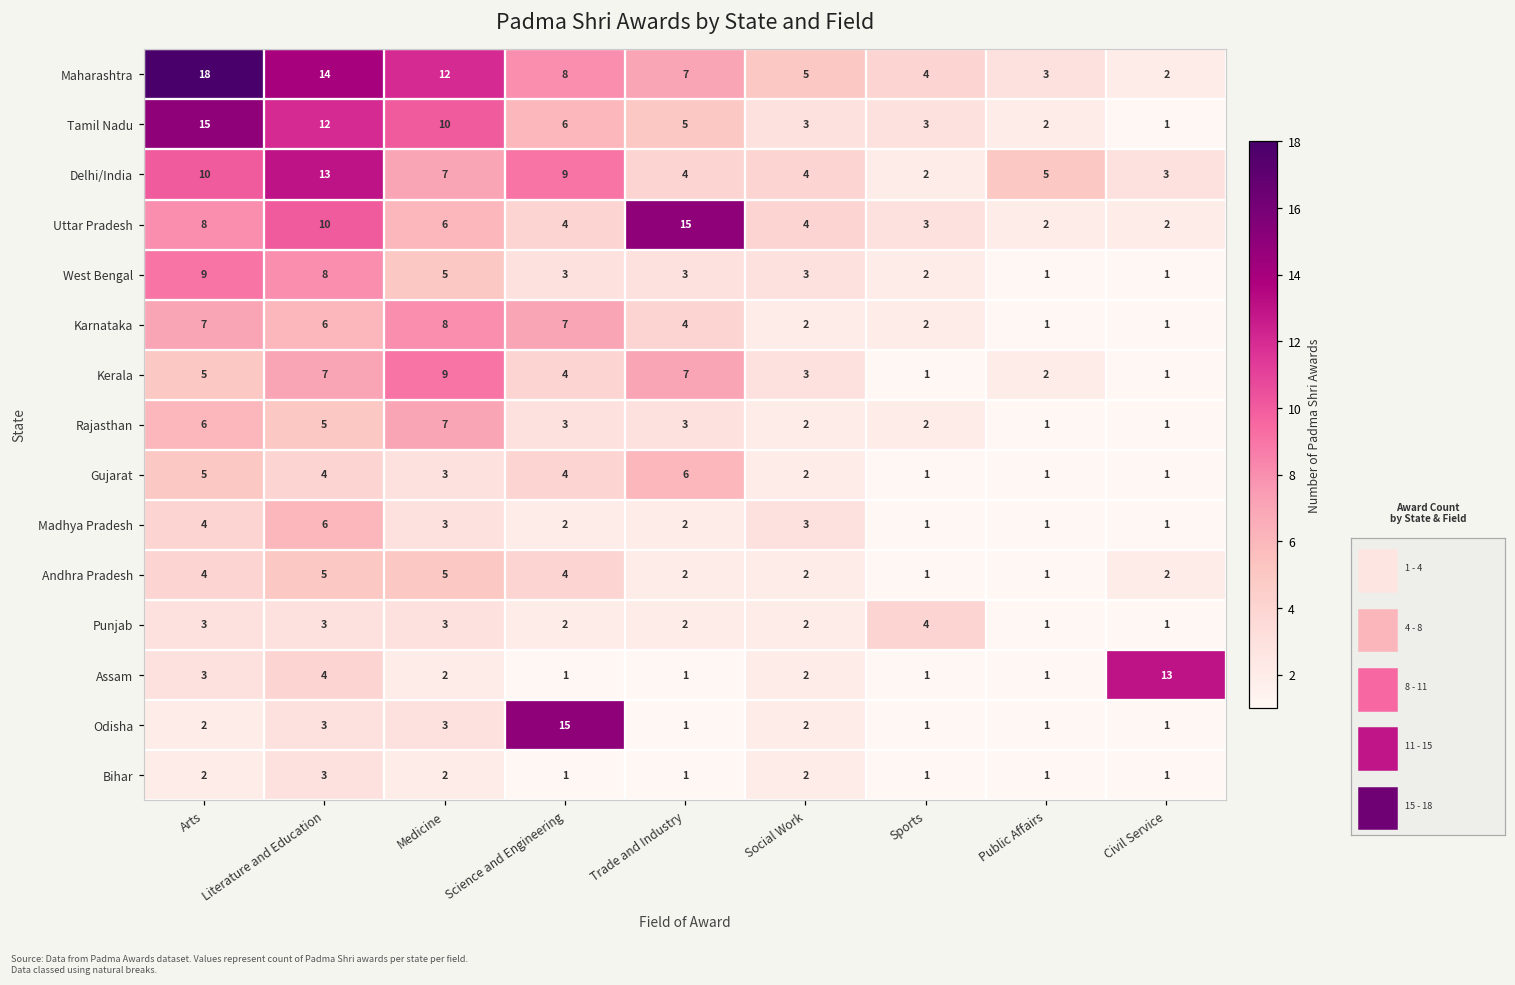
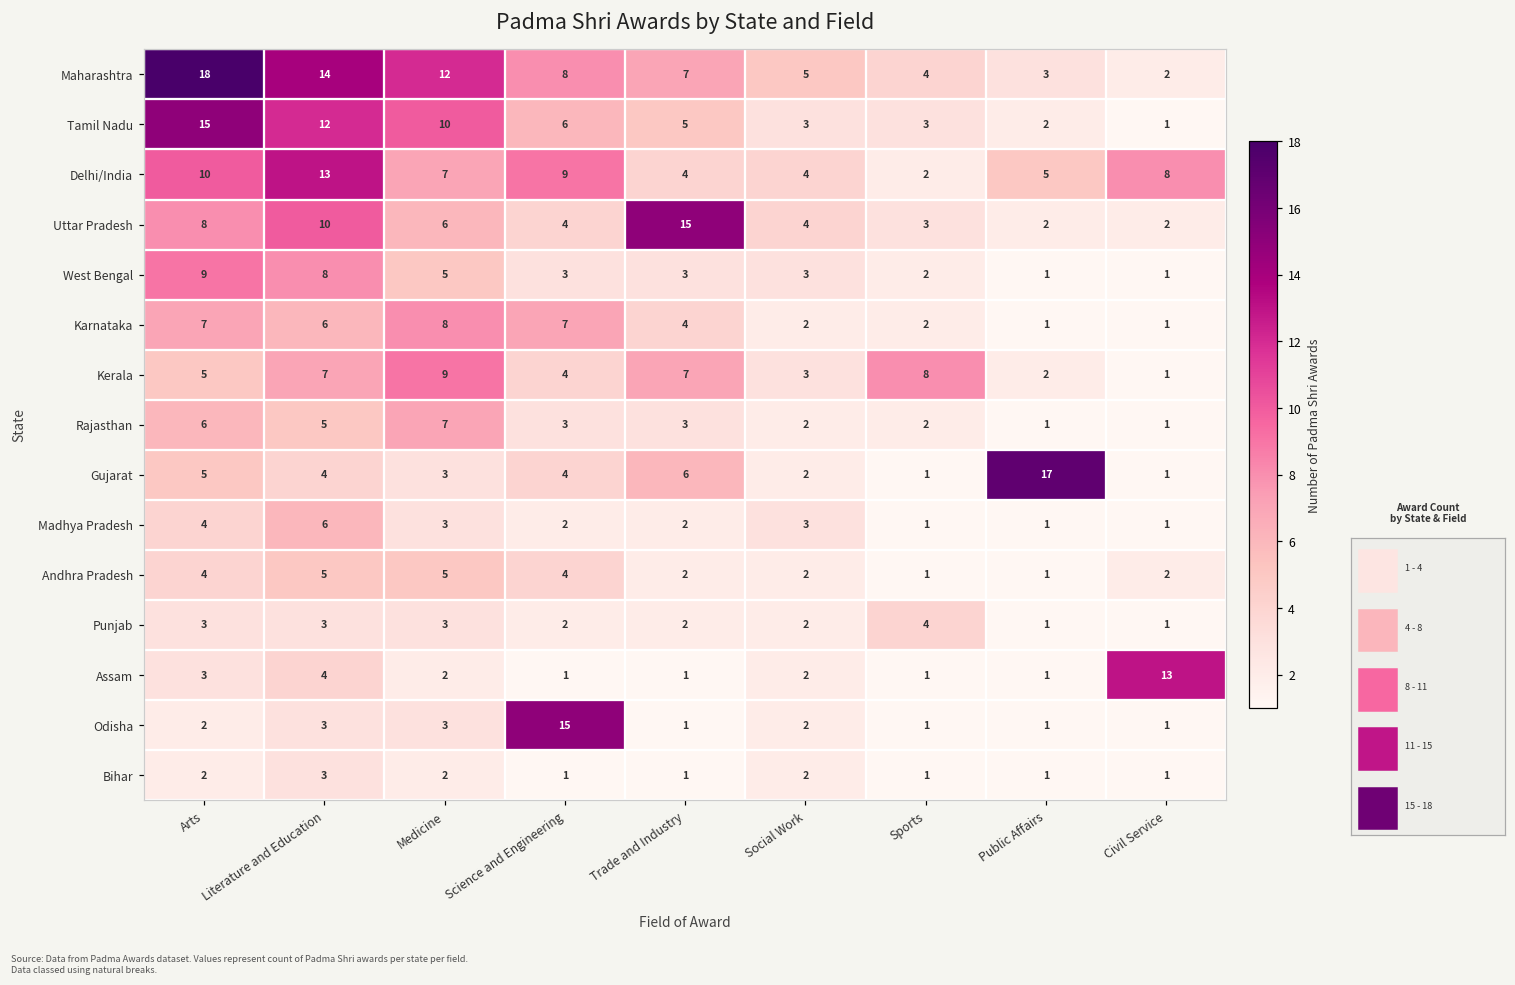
  {
    "Maharashtra": {
      "Arts": 18,
      "Literature and Education": 14,
      "Medicine": 12,
      "Science and Engineering": 8,
      "Trade and Industry": 7,
      "Social Work": 5,
      "Sports": 4,
      "Public Affairs": 3,
      "Civil Service": 2
    },
    "Tamil Nadu": {
      "Arts": 15,
      "Literature and Education": 12,
      "Medicine": 10,
      "Science and Engineering": 6,
      "Trade and Industry": 5,
      "Social Work": 3,
      "Sports": 3,
      "Public Affairs": 2,
      "Civil Service": 1
    },
    "Delhi/India": {
      "Arts": 10,
      "Literature and Education": 13,
      "Medicine": 7,
      "Science and Engineering": 9,
      "Trade and Industry": 4,
      "Social Work": 4,
      "Sports": 2,
      "Public Affairs": 5,
-     "Civil Service": 3
+     "Civil Service": 8
    },
    "Uttar Pradesh": {
      "Arts": 8,
      "Literature and Education": 10,
      "Medicine": 6,
      "Science and Engineering": 4,
      "Trade and Industry": 15,
      "Social Work": 4,
      "Sports": 3,
      "Public Affairs": 2,
      "Civil Service": 2
    },
    "West Bengal": {
      "Arts": 9,
      "Literature and Education": 8,
      "Medicine": 5,
      "Science and Engineering": 3,
      "Trade and Industry": 3,
      "Social Work": 3,
      "Sports": 2,
      "Public Affairs": 1,
      "Civil Service": 1
    },
    "Karnataka": {
      "Arts": 7,
      "Literature and Education": 6,
      "Medicine": 8,
      "Science and Engineering": 7,
      "Trade and Industry": 4,
      "Social Work": 2,
      "Sports": 2,
      "Public Affairs": 1,
      "Civil Service": 1
    },
    "Kerala": {
      "Arts": 5,
      "Literature and Education": 7,
      "Medicine": 9,
      "Science and Engineering": 4,
      "Trade and Industry": 7,
      "Social Work": 3,
-     "Sports": 1,
+     "Sports": 8,
      "Public Affairs": 2,
      "Civil Service": 1
    },
    "Rajasthan": {
      "Arts": 6,
      "Literature and Education": 5,
      "Medicine": 7,
      "Science and Engineering": 3,
      "Trade and Industry": 3,
      "Social Work": 2,
      "Sports": 2,
      "Public Affairs": 1,
      "Civil Service": 1
    },
    "Gujarat": {
      "Arts": 5,
      "Literature and Education": 4,
      "Medicine": 3,
      "Science and Engineering": 4,
      "Trade and Industry": 6,
      "Social Work": 2,
      "Sports": 1,
-     "Public Affairs": 1,
+     "Public Affairs": 17,
      "Civil Service": 1
    },
    "Madhya Pradesh": {
      "Arts": 4,
      "Literature and Education": 6,
      "Medicine": 3,
      "Science and Engineering": 2,
      "Trade and Industry": 2,
      "Social Work": 3,
      "Sports": 1,
      "Public Affairs": 1,
      "Civil Service": 1
    },
    "Andhra Pradesh": {
      "Arts": 4,
      "Literature and Education": 5,
      "Medicine": 5,
      "Science and Engineering": 4,
      "Trade and Industry": 2,
      "Social Work": 2,
      "Sports": 1,
      "Public Affairs": 1,
      "Civil Service": 2
    },
    "Punjab": {
      "Arts": 3,
      "Literature and Education": 3,
      "Medicine": 3,
      "Science and Engineering": 2,
      "Trade and Industry": 2,
      "Social Work": 2,
      "Sports": 4,
      "Public Affairs": 1,
      "Civil Service": 1
    },
    "Assam": {
      "Arts": 3,
      "Literature and Education": 4,
      "Medicine": 2,
      "Science and Engineering": 1,
      "Trade and Industry": 1,
      "Social Work": 2,
      "Sports": 1,
      "Public Affairs": 1,
      "Civil Service": 13
    },
    "Odisha": {
      "Arts": 2,
      "Literature and Education": 3,
      "Medicine": 3,
      "Science and Engineering": 15,
      "Trade and Industry": 1,
      "Social Work": 2,
      "Sports": 1,
      "Public Affairs": 1,
      "Civil Service": 1
    },
    "Bihar": {
      "Arts": 2,
      "Literature and Education": 3,
      "Medicine": 2,
      "Science and Engineering": 1,
      "Trade and Industry": 1,
      "Social Work": 2,
      "Sports": 1,
      "Public Affairs": 1,
      "Civil Service": 1
    }
  }
